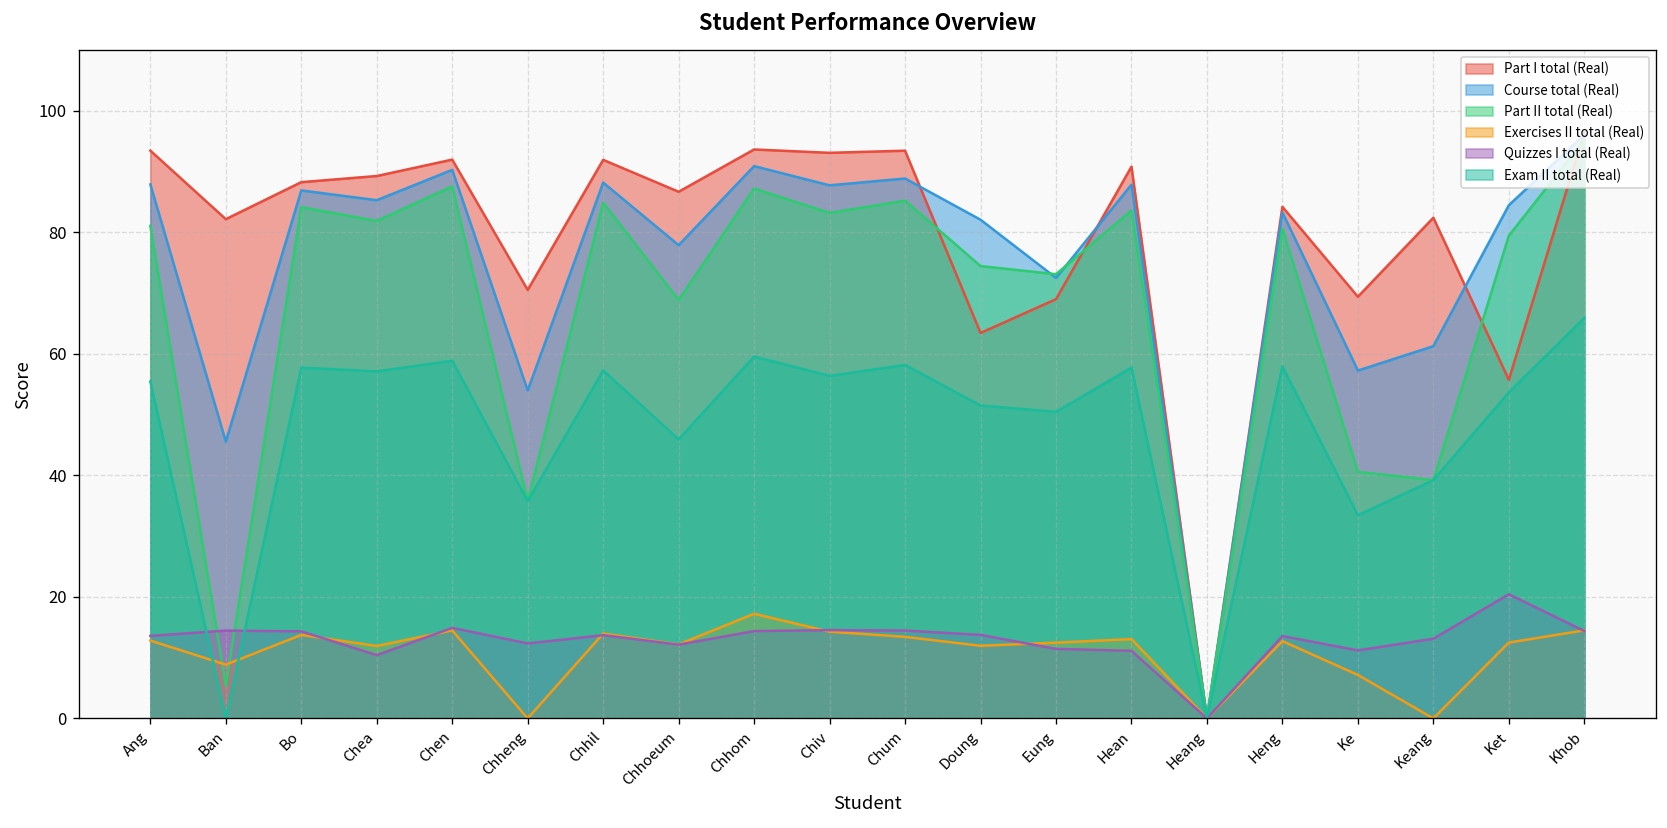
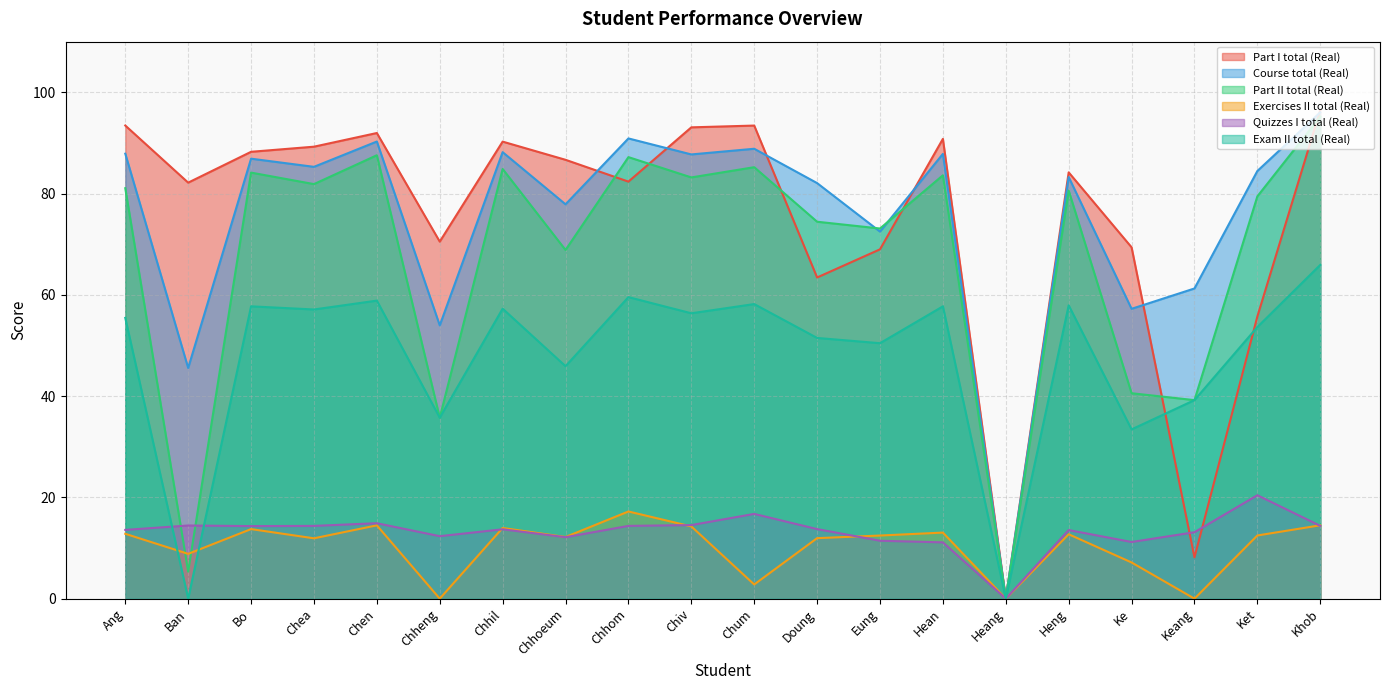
  {
    "Part I total (Real)": {
      "Ang": 93,
      "Ban": 82,
      "Bo": 88,
      "Chea": 89,
      "Chen": 92,
      "Chheng": 71,
-     "Chhil": 92,
+     "Chhil": 90,
      "Chhoeum": 87,
-     "Chhom": 94,
+     "Chhom": 82,
      "Chiv": 93,
      "Chum": 93,
      "Doung": 63,
      "Eung": 69,
      "Hean": 91,
      "Heng": 84,
      "Ke": 69,
-     "Keang": 82,
+     "Keang": 8,
      "Ket": 56
    },
    "Exercises II total (Real)": {
      "Ang": 13,
      "Ban": 9,
      "Bo": 14,
      "Chea": 12,
      "Chheng": 0,
      "Chhom": 17,
-     "Chum": 13,
+     "Chum": 3,
      "Doung": 12,
      "Eung": 12,
      "Hean": 13,
      "Heng": 13,
      "Ke": 7,
      "Keang": 0,
      "Ket": 12
    },
    "Quizzes I total (Real)": {
      "Ang": 14,
      "Ban": 14,
      "Bo": 14,
-     "Chea": 10,
+     "Chea": 14,
      "Chheng": 12,
      "Chhom": 14,
-     "Chum": 14,
+     "Chum": 17,
      "Doung": 14,
      "Eung": 11,
      "Hean": 11,
      "Heng": 14,
      "Ke": 11,
      "Keang": 13,
      "Ket": 20
    }
  }
